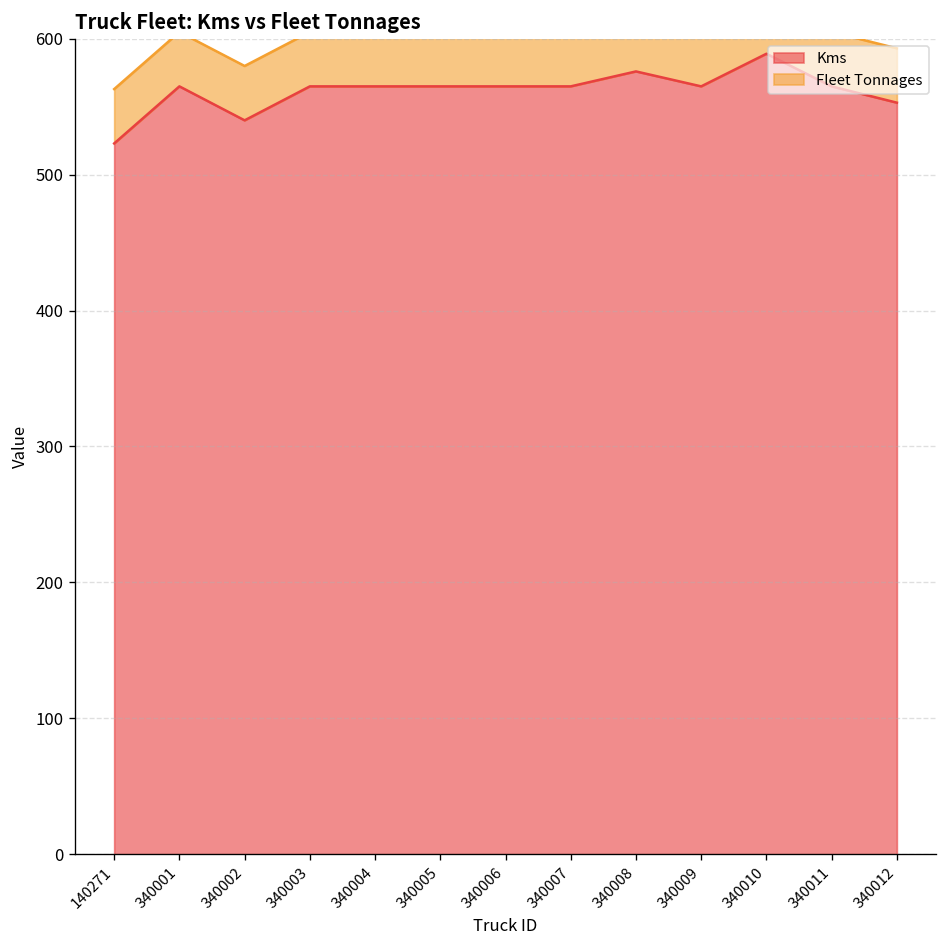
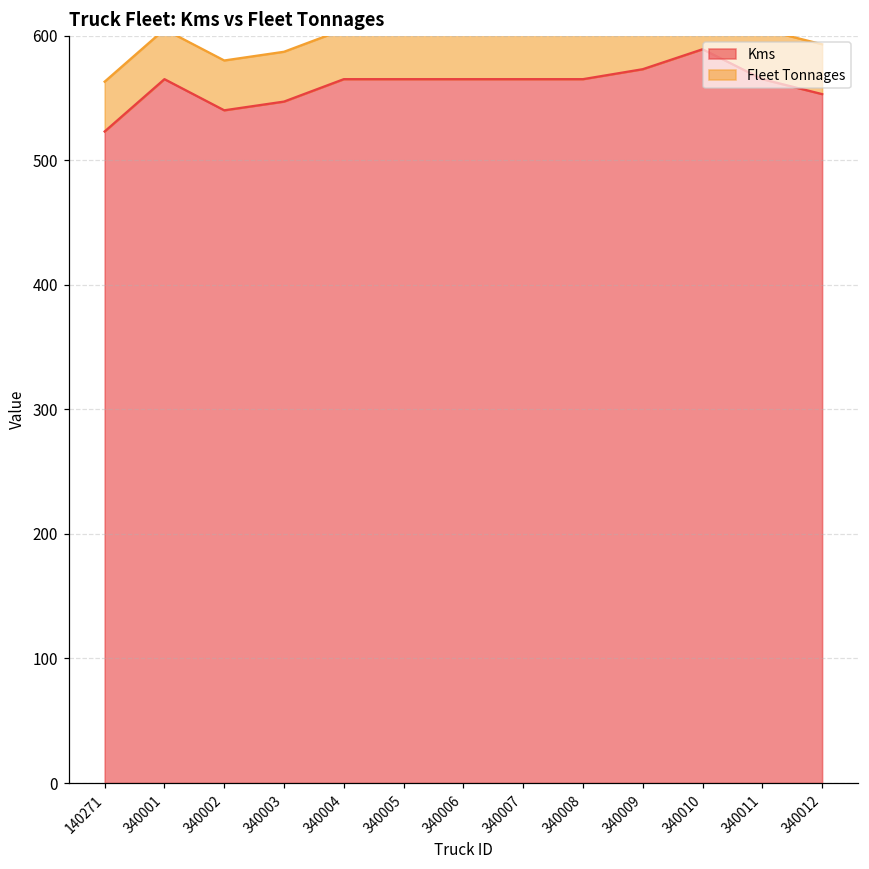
  {
    "Kms": {
      "140271": 523,
      "340001": 565,
      "340002": 540,
-     "340003": 565,
+     "340003": 547,
      "340004": 565,
      "340005": 565,
      "340006": 565,
      "340007": 565,
-     "340008": 576,
-     "340009": 565,
+     "340008": 565,
+     "340009": 573,
      "340010": 589,
      "340012": 553
    },
    "Fleet Tonnages": {
      "140271": 40,
      "340002": 40
    }
  }
